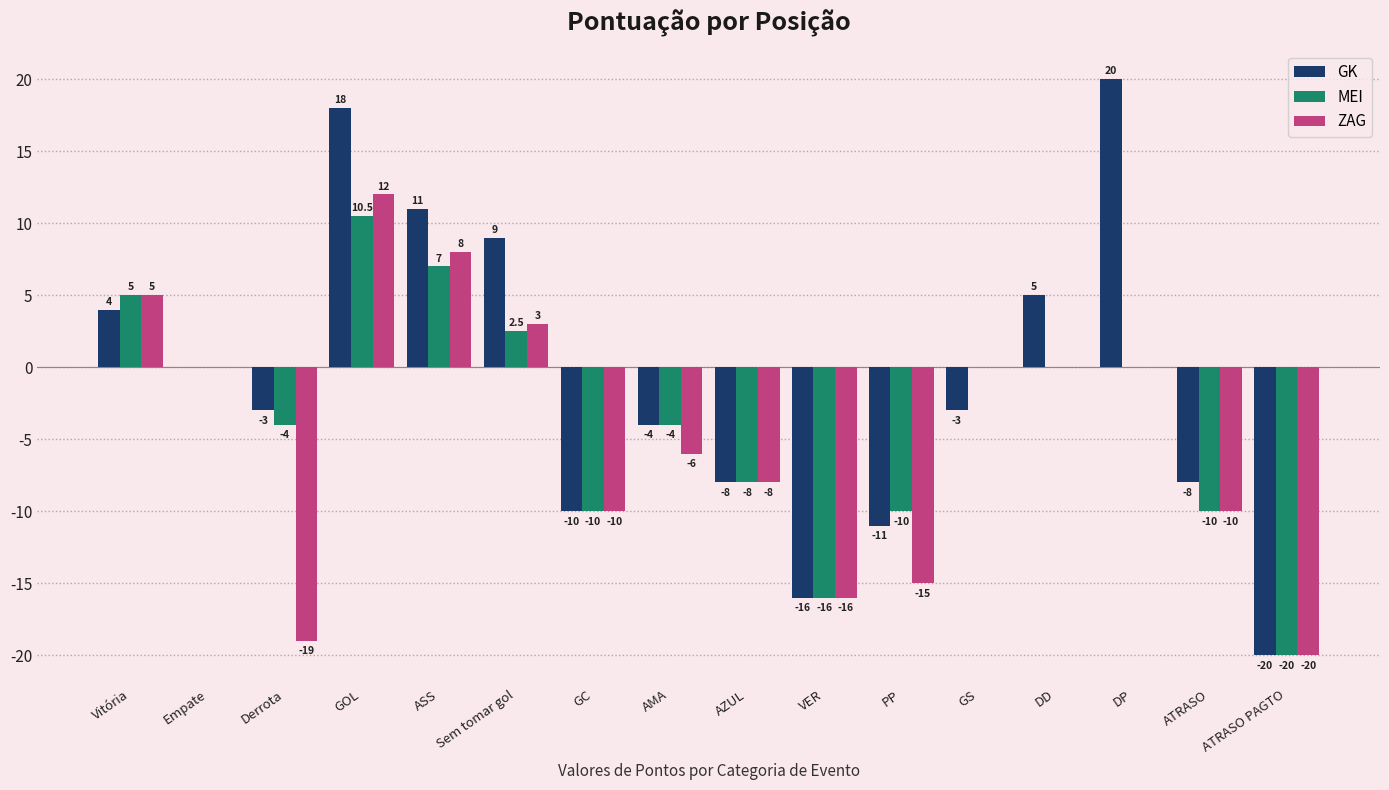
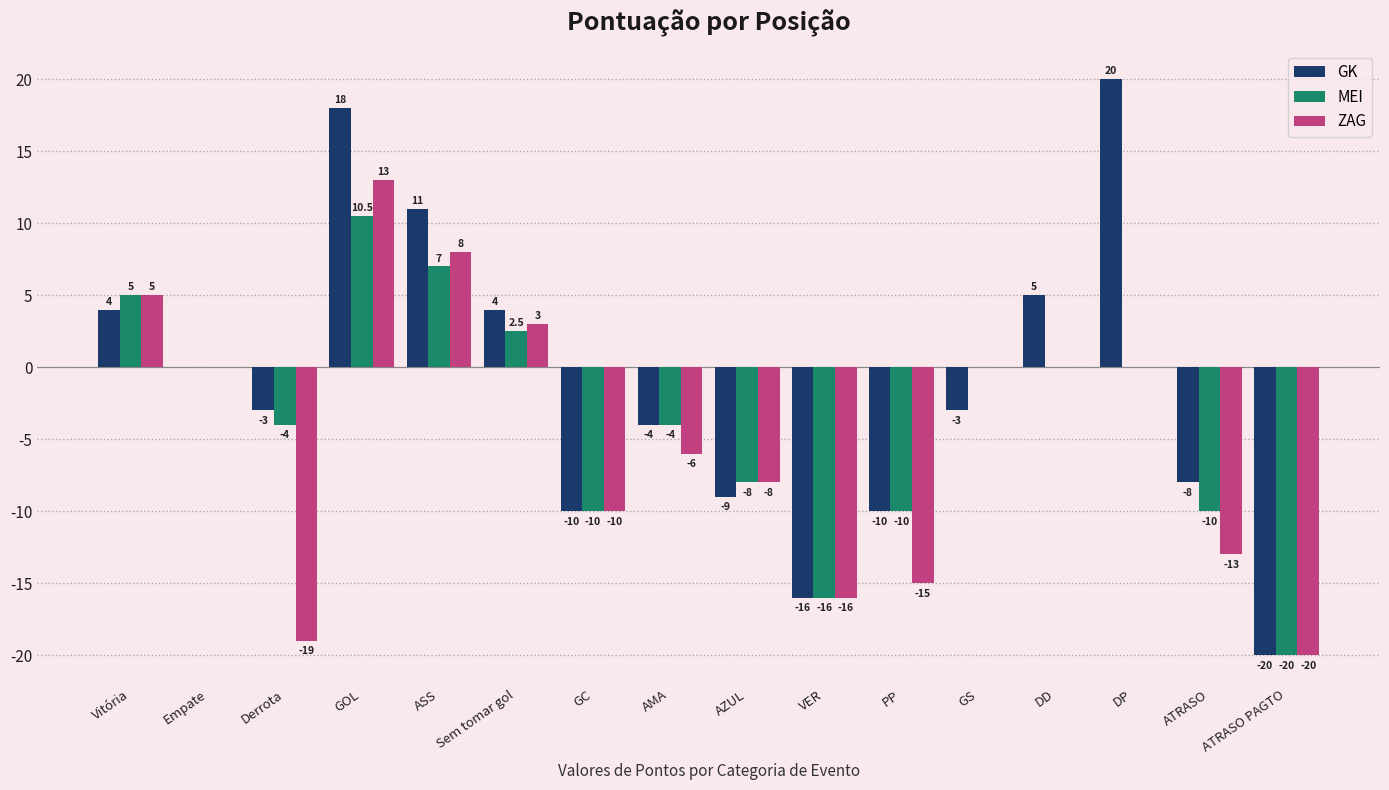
  {
    "GK": {
      "Vitória": 4,
      "Derrota": -3,
      "GOL": 18,
      "ASS": 11,
-     "Sem tomar gol": 9,
+     "Sem tomar gol": 4,
      "GC": -10,
      "AMA": -4,
-     "AZUL": -8,
+     "AZUL": -9,
      "VER": -16,
-     "PP": -11,
+     "PP": -10,
      "GS": -3,
      "DD": 5,
      "DP": 20,
      "ATRASO": -8,
      "ATRASO PAGTO": -20
    },
    "MEI": {
      "Vitória": 5,
      "Derrota": -4,
      "GOL": 10.5,
      "ASS": 7,
      "Sem tomar gol": 2.5,
      "GC": -10,
      "AMA": -4,
      "AZUL": -8,
      "VER": -16,
      "PP": -10,
      "ATRASO": -10,
      "ATRASO PAGTO": -20
    },
    "ZAG": {
      "Vitória": 5,
      "Derrota": -19,
-     "GOL": 12,
+     "GOL": 13,
      "ASS": 8,
      "Sem tomar gol": 3,
      "GC": -10,
      "AMA": -6,
      "AZUL": -8,
      "VER": -16,
      "PP": -15,
-     "ATRASO": -10,
+     "ATRASO": -13,
      "ATRASO PAGTO": -20
    }
  }
